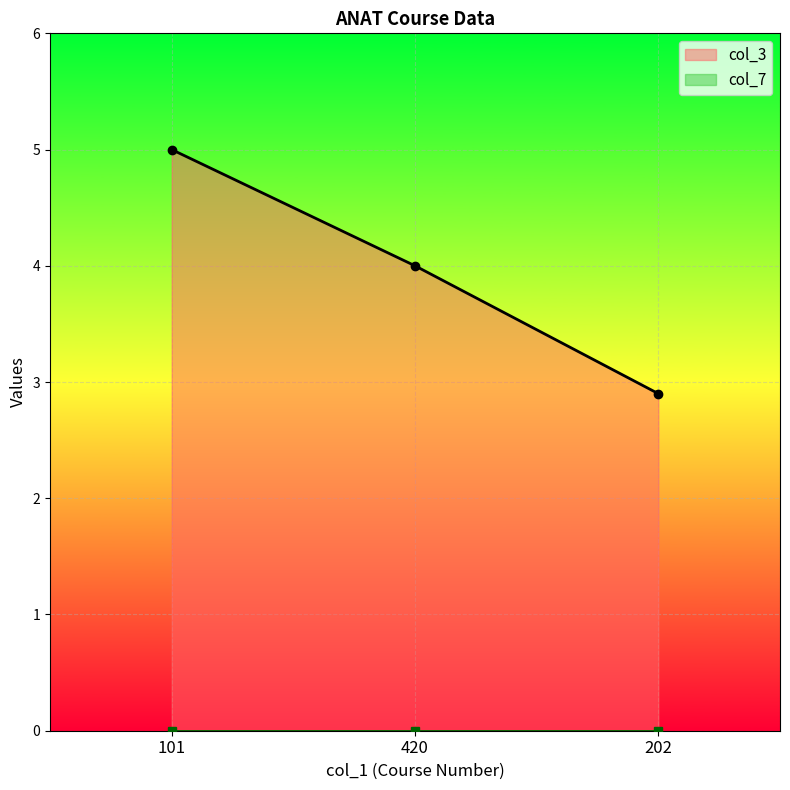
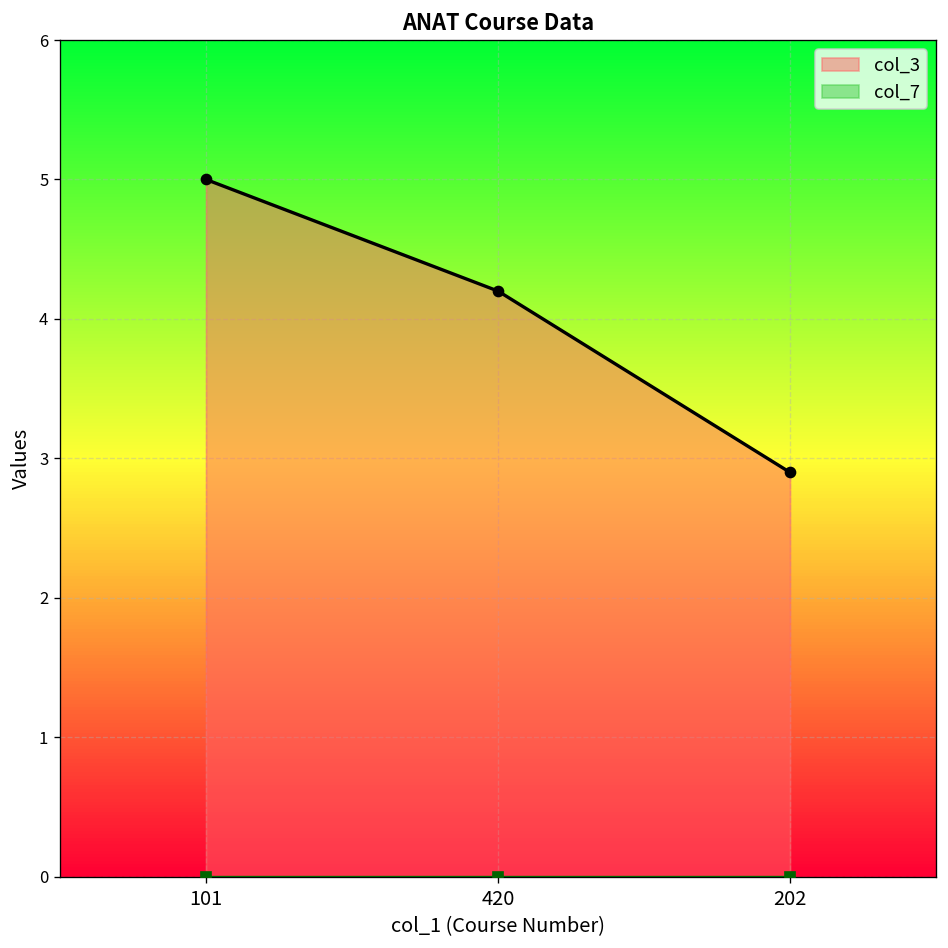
  {
    "col_3": {
      "101": 5.0,
-     "420": 4.0,
+     "420": 4.2,
      "202": 2.9
    },
    "col_7": {
      "101": 0.0,
      "420": 0.0,
      "202": 0.0
    }
  }
